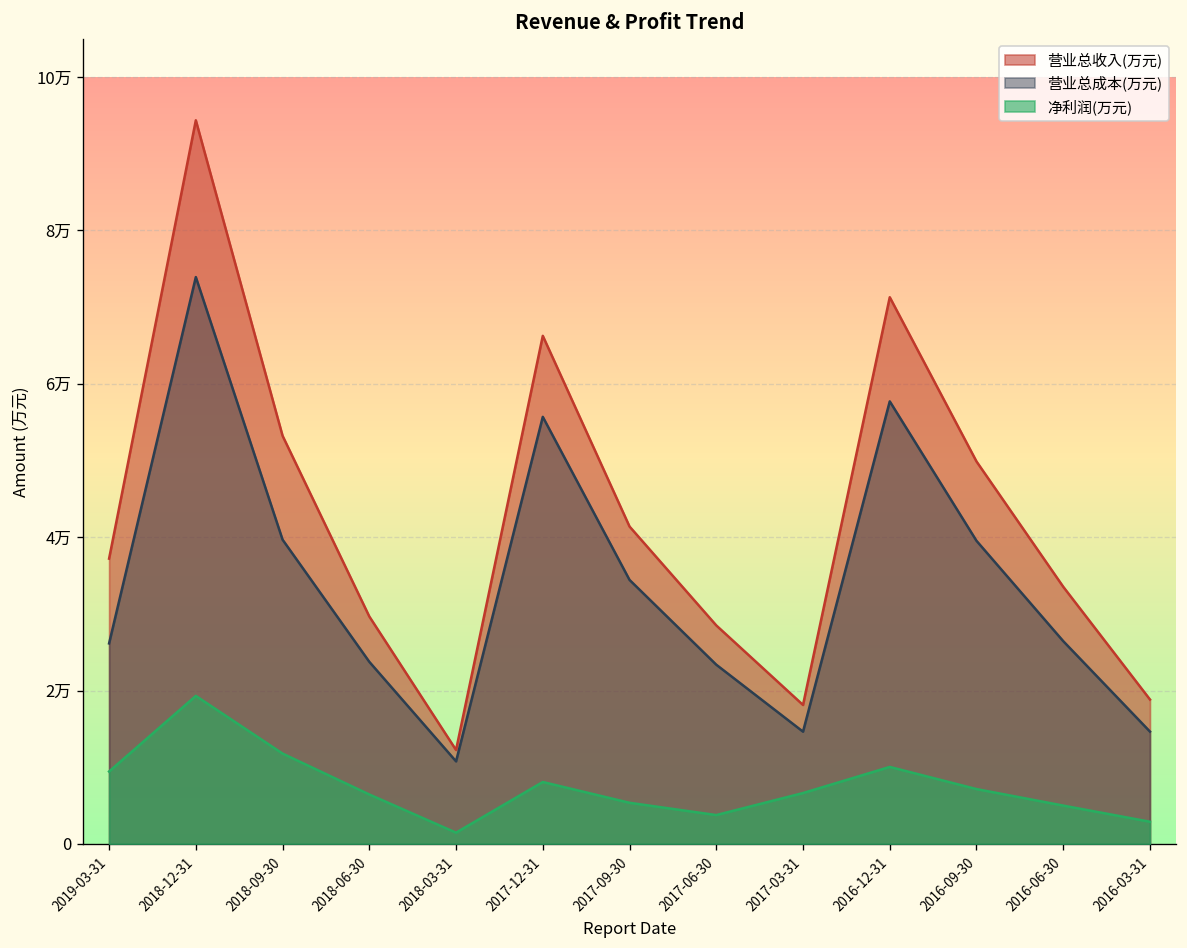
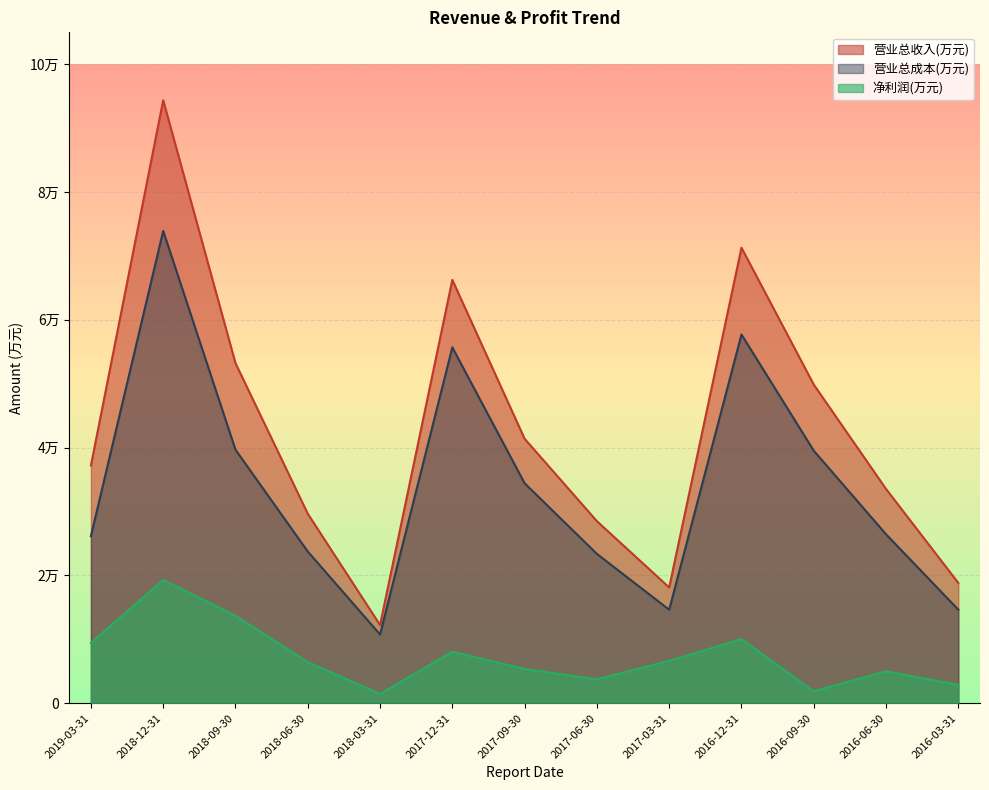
  {
    "营业总收入(万元)": {
      "2019-03-31": "3.7万",
      "2018-12-31": "9.4万",
      "2018-09-30": "5.3万",
      "2018-06-30": "3.0万",
      "2018-03-31": "1.2万",
      "2017-12-31": "6.6万",
      "2017-09-30": "4.1万",
      "2017-06-30": "2.8万",
      "2017-03-31": "1.8万",
      "2016-12-31": "7.1万",
      "2016-09-30": "5.0万",
      "2016-06-30": "3.4万",
      "2016-03-31": "1.9万"
    },
    "营业总成本(万元)": {
      "2019-03-31": "2.6万",
      "2018-12-31": "7.4万",
      "2018-09-30": "4.0万",
      "2018-06-30": "2.4万",
      "2018-03-31": "1.1万",
      "2017-12-31": "5.6万",
      "2017-09-30": "3.4万",
      "2017-06-30": "2.3万",
      "2017-03-31": "1.5万",
      "2016-12-31": "5.8万",
      "2016-09-30": "4.0万",
      "2016-06-30": "2.6万",
      "2016-03-31": "1.5万"
    },
    "净利润(万元)": {
      "2019-03-31": "0.9万",
      "2018-12-31": "1.9万",
-     "2018-09-30": "1.2万",
+     "2018-09-30": "1.4万",
      "2018-06-30": "0.6万",
      "2018-03-31": "0.1万",
      "2017-12-31": "0.8万",
      "2017-09-30": "0.5万",
      "2017-06-30": "0.4万",
      "2017-03-31": "0.7万",
      "2016-12-31": "1.0万",
-     "2016-09-30": "0.7万",
+     "2016-09-30": "0.2万",
      "2016-06-30": "0.5万",
      "2016-03-31": "0.3万"
    }
  }
